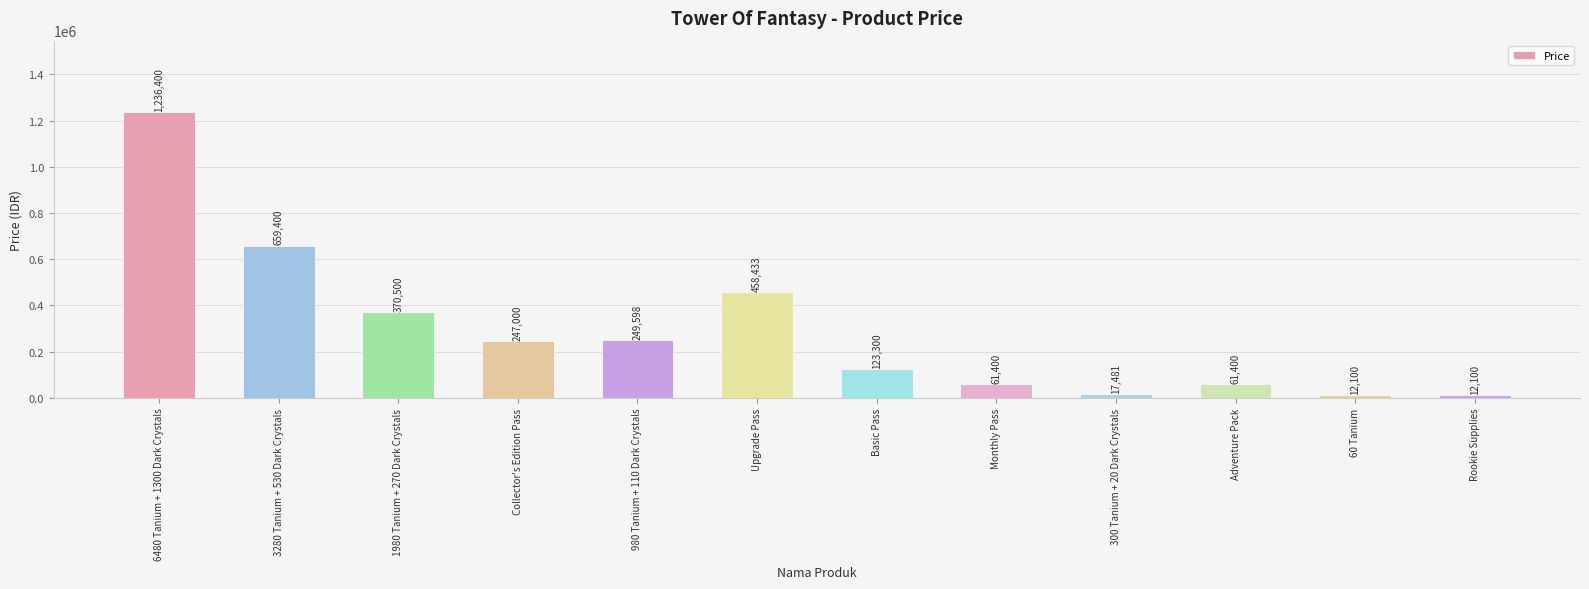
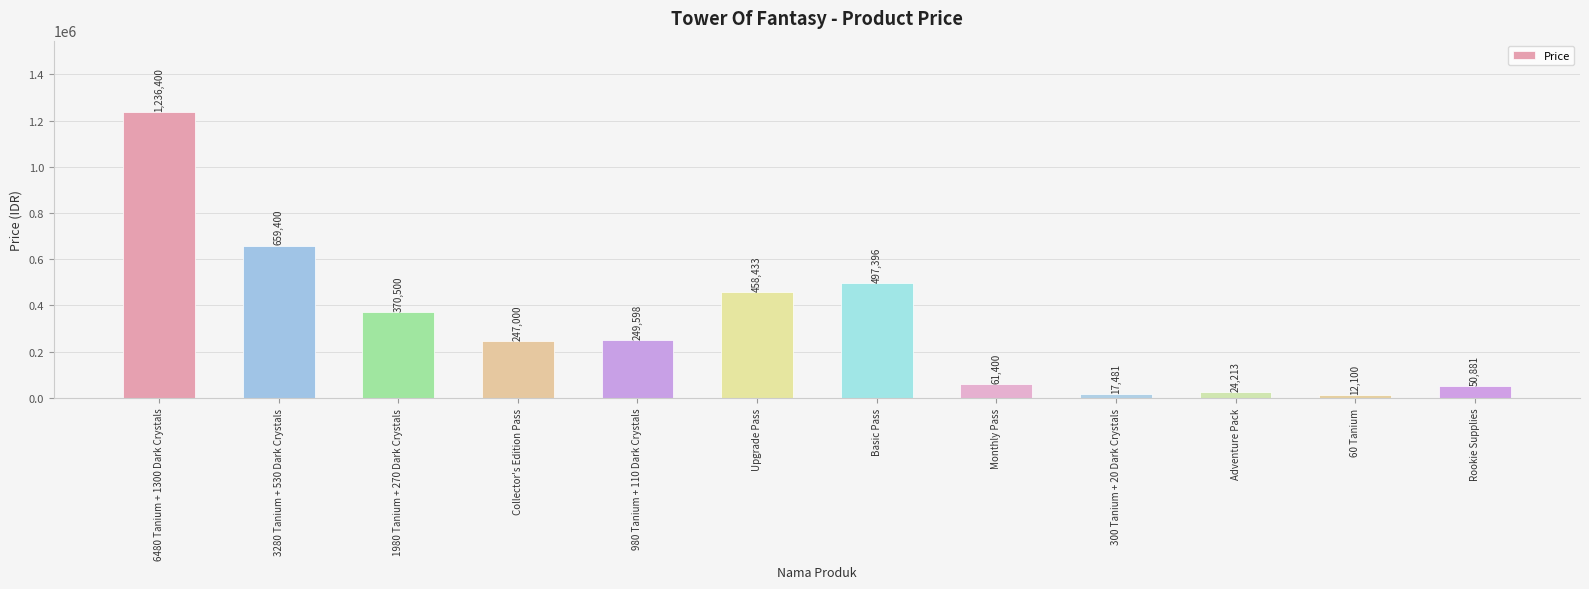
  {
    "6480 Tanium + 1300 Dark Crystals": "1,236,400",
    "3280 Tanium + 530 Dark Crystals": "659,400",
    "1980 Tanium + 270 Dark Crystals": "370,500",
    "Collector's Edition Pass": "247,000",
    "980 Tanium + 110 Dark Crystals": "249,598",
    "Upgrade Pass": "458,433",
-   "Basic Pass": "123,300",
+   "Basic Pass": "497,396",
    "Monthly Pass": "61,400",
    "300 Tanium + 20 Dark Crystals": "17,481",
-   "Adventure Pack": "61,400",
+   "Adventure Pack": "24,213",
    "60 Tanium": "12,100",
-   "Rookie Supplies": "12,100"
+   "Rookie Supplies": "50,881"
  }
